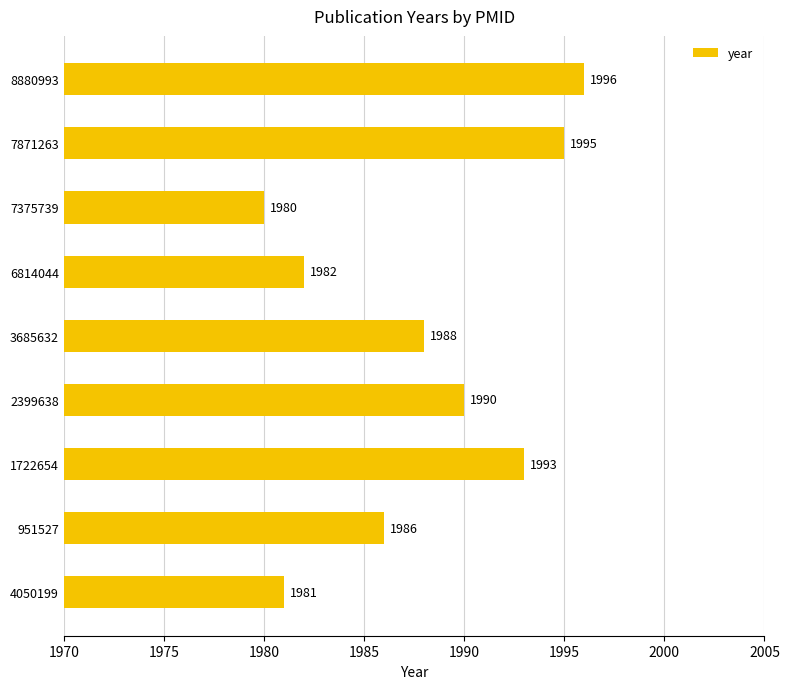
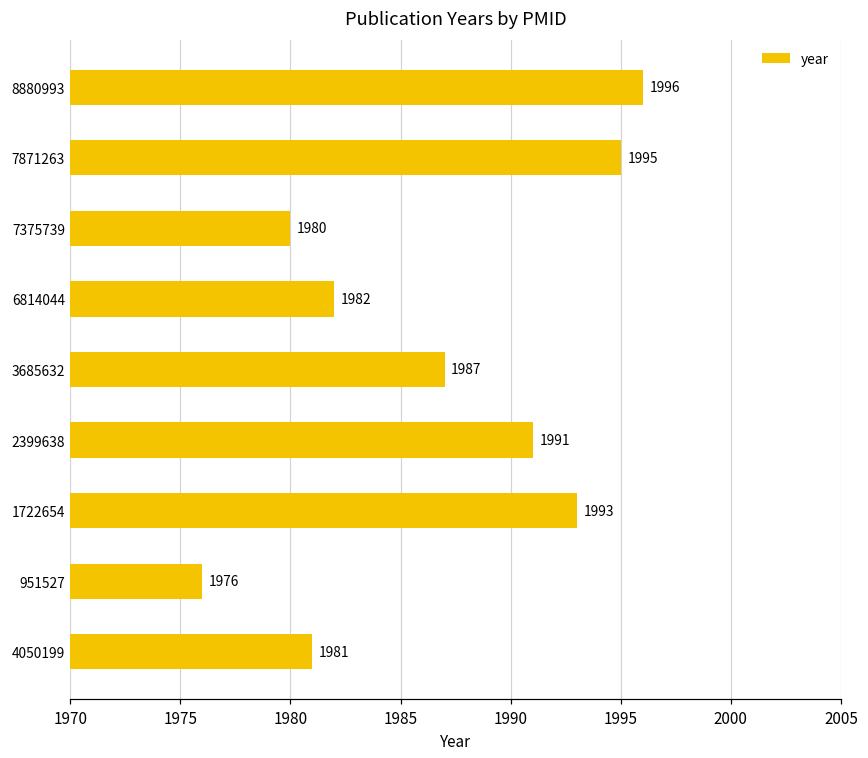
  {
    "8880993": 1996,
    "7871263": 1995,
    "7375739": 1980,
    "6814044": 1982,
-   "3685632": 1988,
-   "2399638": 1990,
+   "3685632": 1987,
+   "2399638": 1991,
    "1722654": 1993,
-   "951527": 1986,
+   "951527": 1976,
    "4050199": 1981
  }
